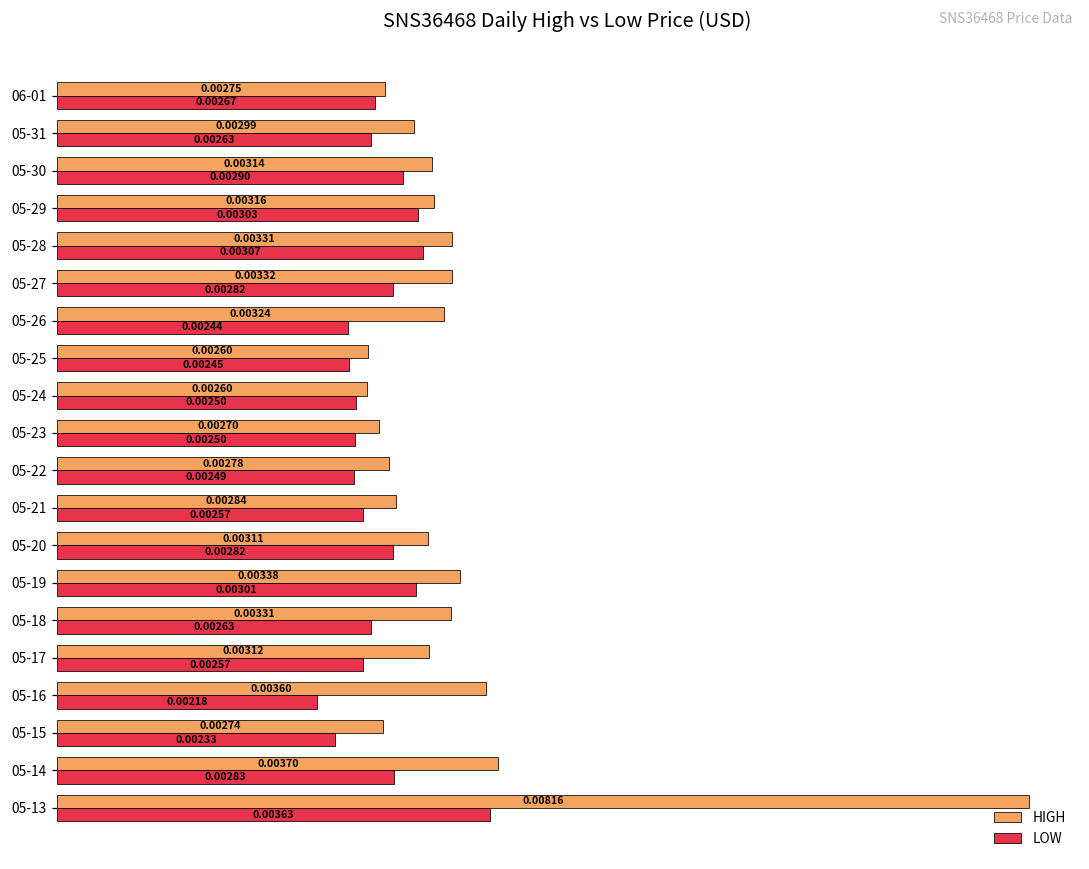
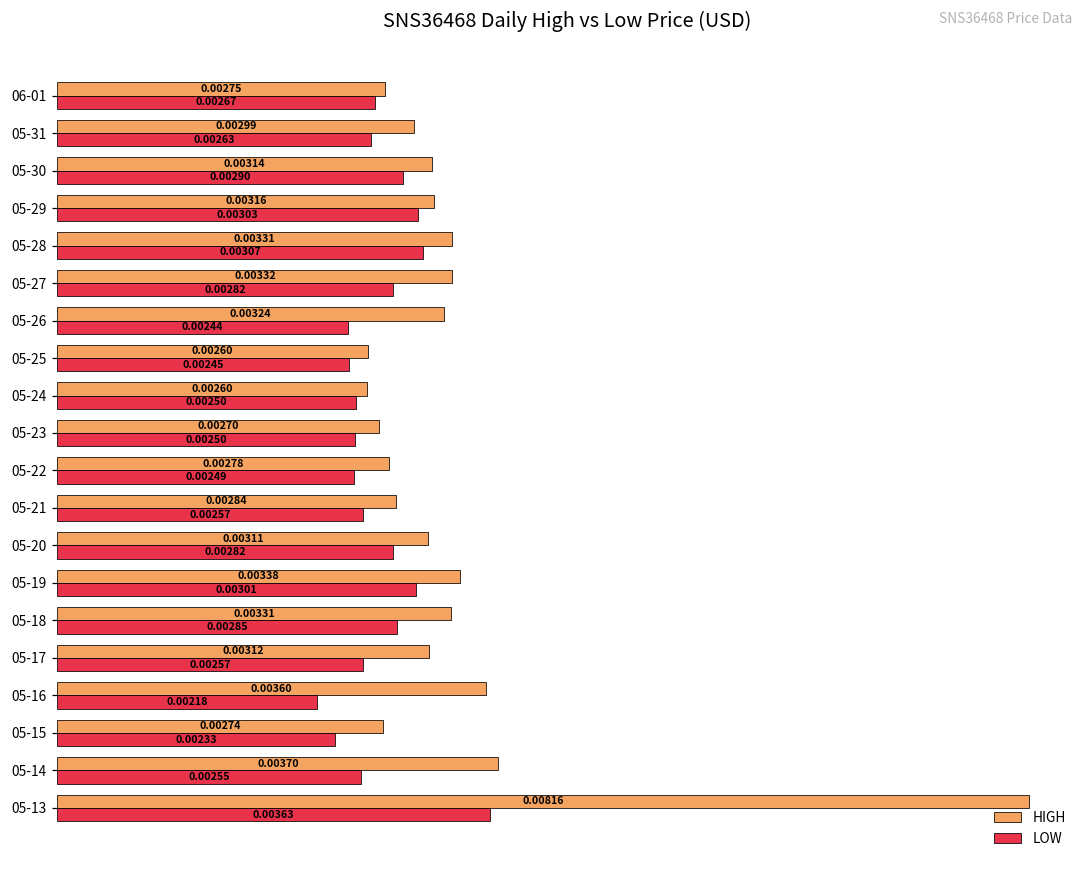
  {
    "HIGH": {
      "06-01": 0.00275,
      "05-31": 0.00299,
      "05-30": 0.00314,
      "05-29": 0.00316,
      "05-28": 0.00331,
      "05-27": 0.00332,
      "05-26": 0.00324,
      "05-25": 0.00260,
      "05-24": 0.00260,
      "05-23": 0.00270,
      "05-22": 0.00278,
      "05-21": 0.00284,
      "05-20": 0.00311,
      "05-19": 0.00338,
      "05-18": 0.00331,
      "05-17": 0.00312,
      "05-16": 0.00360,
      "05-15": 0.00274,
      "05-14": 0.00370,
      "05-13": 0.00816
    },
    "LOW": {
      "06-01": 0.00267,
      "05-31": 0.00263,
      "05-30": 0.00290,
      "05-29": 0.00303,
      "05-28": 0.00307,
      "05-27": 0.00282,
      "05-26": 0.00244,
      "05-25": 0.00245,
      "05-24": 0.00250,
      "05-23": 0.00250,
      "05-22": 0.00249,
      "05-21": 0.00257,
      "05-20": 0.00282,
      "05-19": 0.00301,
-     "05-18": 0.00263,
+     "05-18": 0.00285,
      "05-17": 0.00257,
      "05-16": 0.00218,
      "05-15": 0.00233,
-     "05-14": 0.00283,
+     "05-14": 0.00255,
      "05-13": 0.00363
    }
  }
